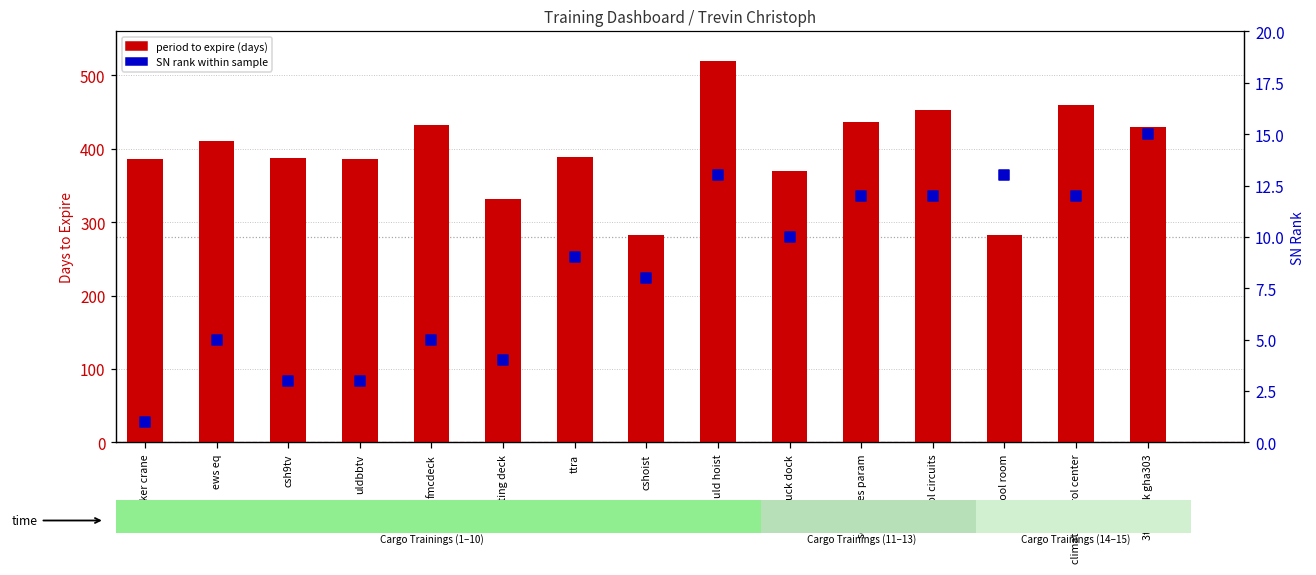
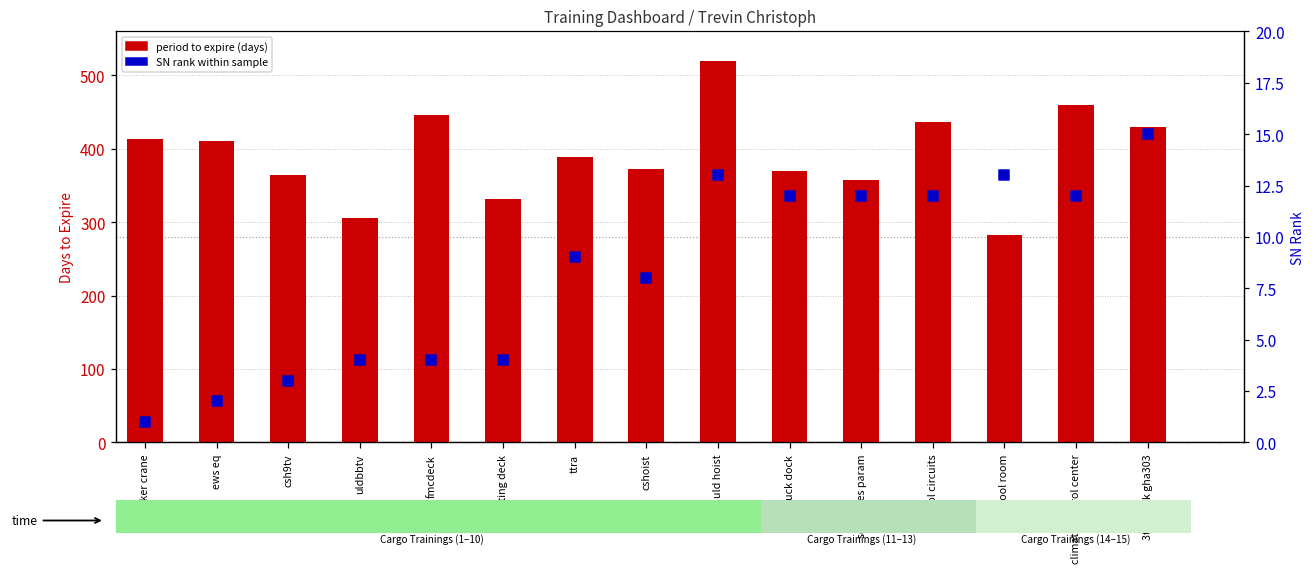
  {
    "period to expire (days)": {
-     "stacker crane": 390,
+     "stacker crane": 410,
      "ews eq": 410,
-     "csh9tv": 390,
-     "uldbbtv": 390,
-     "fmcdeck": 430,
+     "csh9tv": 360,
+     "uldbbtv": 310,
+     "fmcdeck": 450,
      "tilting deck": 330,
      "ttra": 390,
-     "cshoist": 280,
+     "cshoist": 370,
      "uld hoist": 520,
      "truck dock": 370,
-     "softwares param": 440,
-     "control circuits": 450,
+     "softwares param": 360,
+     "control circuits": 440,
      "cool room": 280,
      "climate control center": 460,
      "3tier rack gha303": 430
    },
    "SN rank within sample": {
-     "ews eq": 5,
-     "uldbbtv": 3,
-     "fmcdeck": 5,
-     "truck dock": 10
+     "ews eq": 2,
+     "uldbbtv": 4,
+     "fmcdeck": 4,
+     "truck dock": 12
    }
  }
